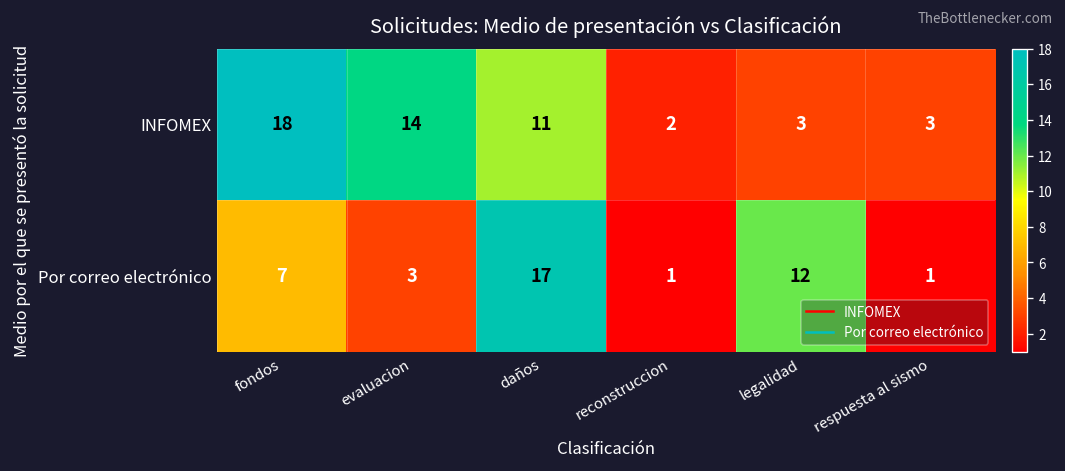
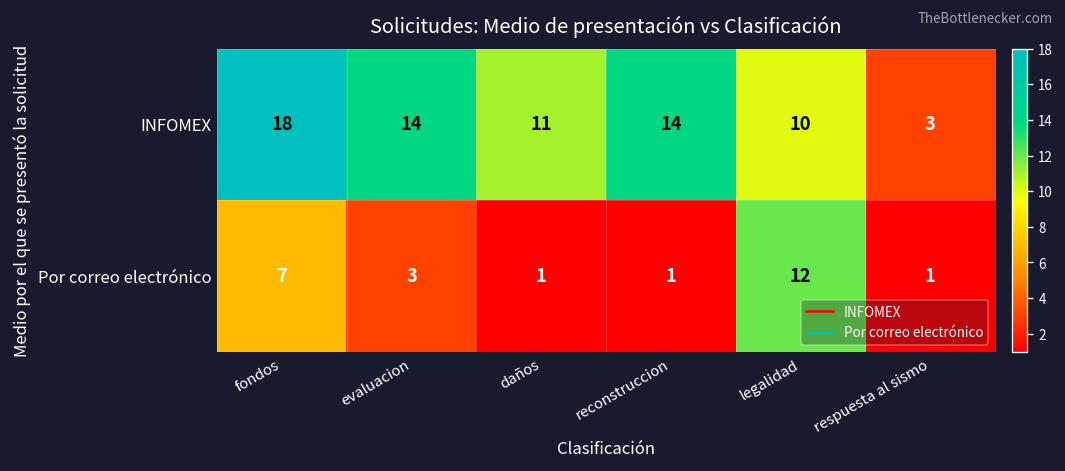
  {
    "INFOMEX": {
      "fondos": 18,
      "evaluacion": 14,
      "daños": 11,
-     "reconstruccion": 2,
-     "legalidad": 3,
+     "reconstruccion": 14,
+     "legalidad": 10,
      "respuesta al sismo": 3
    },
    "Por correo electrónico": {
      "fondos": 7,
      "evaluacion": 3,
-     "daños": 17,
+     "daños": 1,
      "reconstruccion": 1,
      "legalidad": 12,
      "respuesta al sismo": 1
    }
  }
